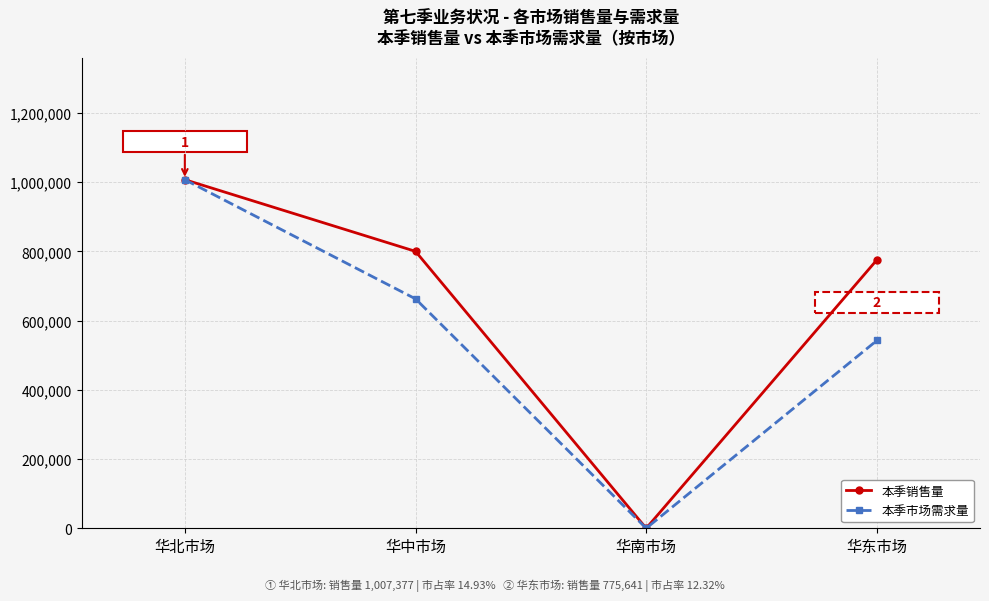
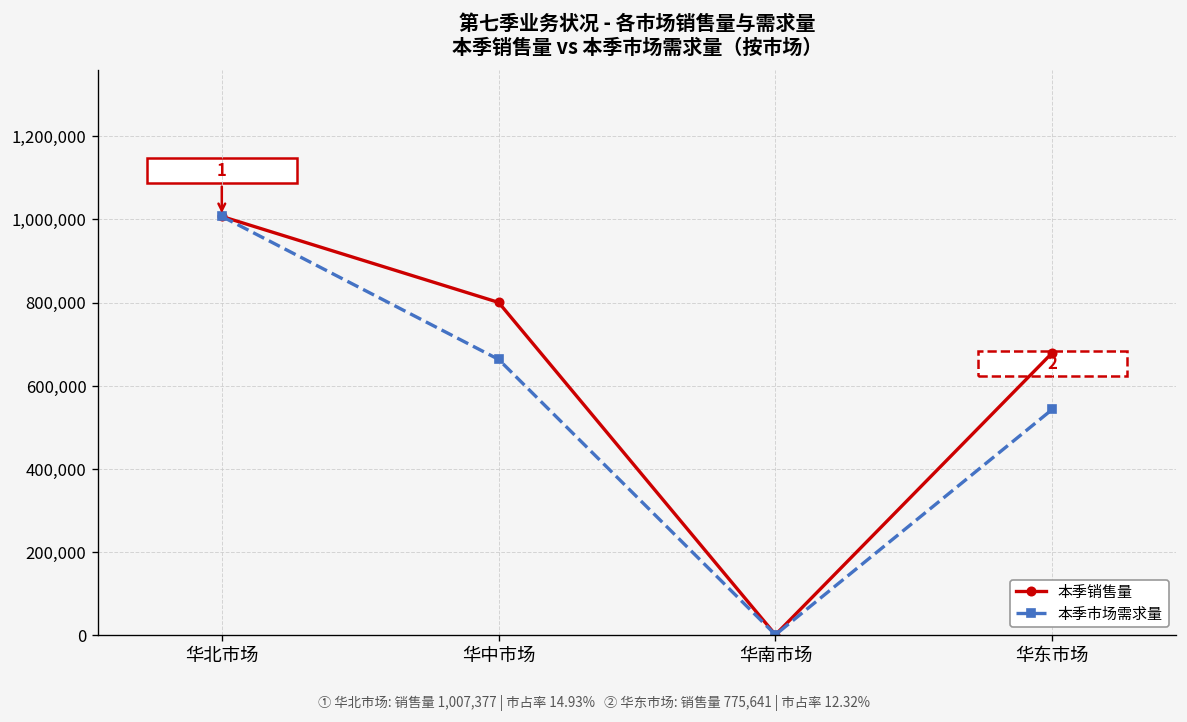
  {
    "本季销售量": {
      "华中市场": "800,000",
-     "华东市场": "780,000"
+     "华东市场": "680,000"
    },
    "本季市场需求量": {
      "华中市场": "660,000",
      "华东市场": "540,000"
    }
  }
